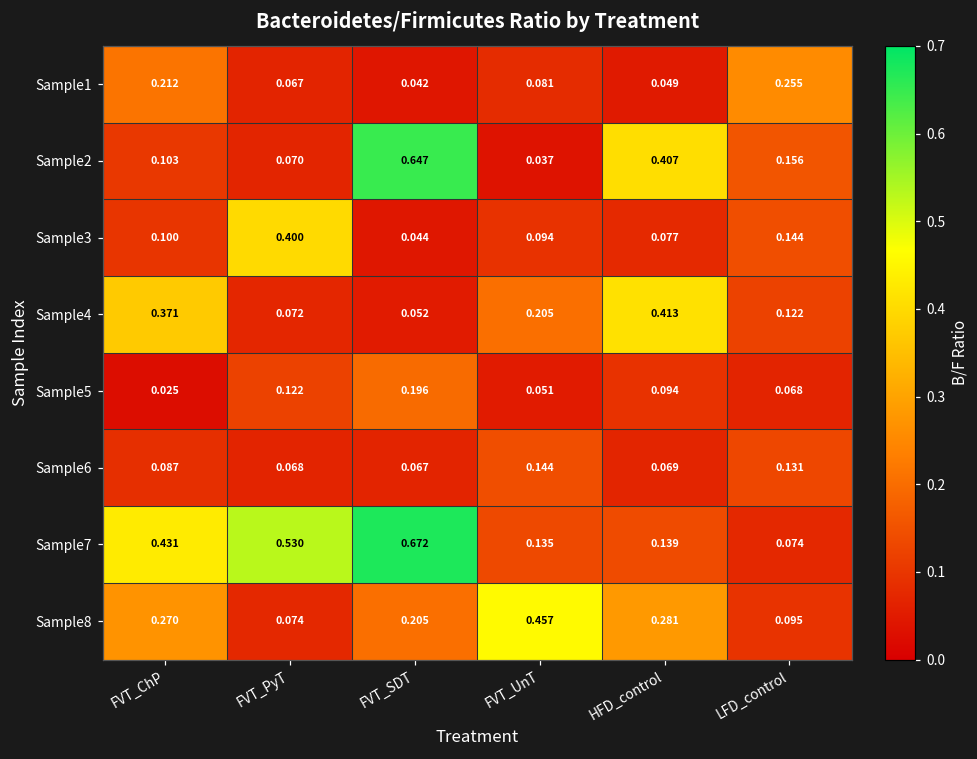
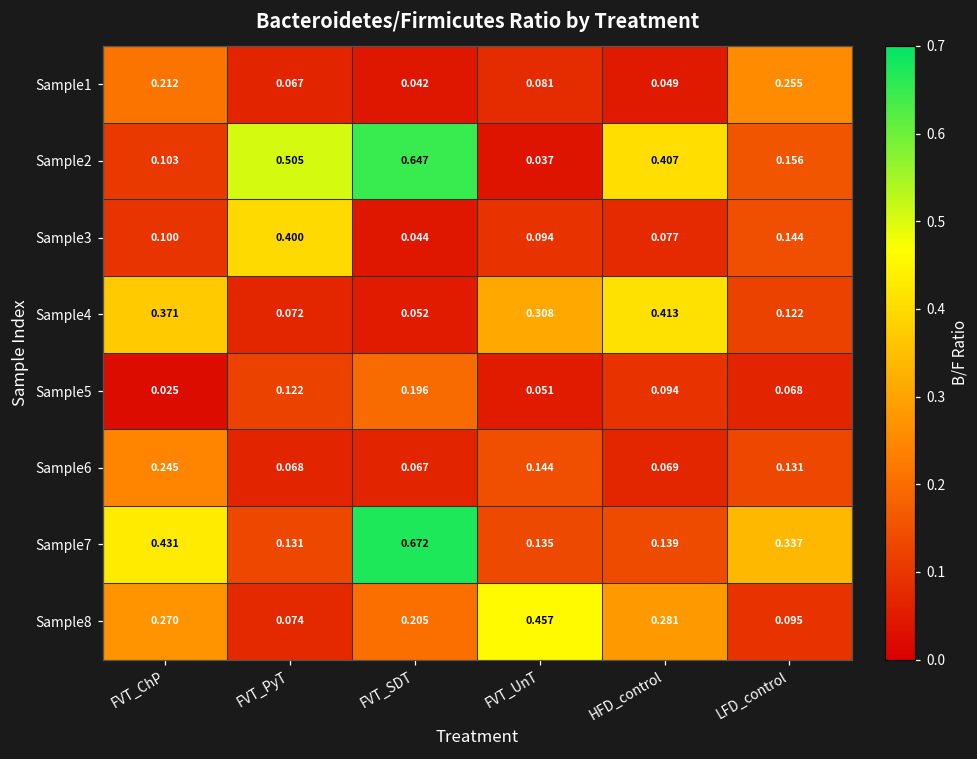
  {
    "Sample1": {
      "FVT_ChP": 0.212,
      "FVT_PyT": 0.067,
      "FVT_SDT": 0.042,
      "FVT_UnT": 0.081,
      "HFD_control": 0.049,
      "LFD_control": 0.255
    },
    "Sample2": {
      "FVT_ChP": 0.103,
-     "FVT_PyT": 0.070,
+     "FVT_PyT": 0.505,
      "FVT_SDT": 0.647,
      "FVT_UnT": 0.037,
      "HFD_control": 0.407,
      "LFD_control": 0.156
    },
    "Sample3": {
      "FVT_ChP": 0.100,
      "FVT_PyT": 0.400,
      "FVT_SDT": 0.044,
      "FVT_UnT": 0.094,
      "HFD_control": 0.077,
      "LFD_control": 0.144
    },
    "Sample4": {
      "FVT_ChP": 0.371,
      "FVT_PyT": 0.072,
      "FVT_SDT": 0.052,
-     "FVT_UnT": 0.205,
+     "FVT_UnT": 0.308,
      "HFD_control": 0.413,
      "LFD_control": 0.122
    },
    "Sample5": {
      "FVT_ChP": 0.025,
      "FVT_PyT": 0.122,
      "FVT_SDT": 0.196,
      "FVT_UnT": 0.051,
      "HFD_control": 0.094,
      "LFD_control": 0.068
    },
    "Sample6": {
-     "FVT_ChP": 0.087,
+     "FVT_ChP": 0.245,
      "FVT_PyT": 0.068,
      "FVT_SDT": 0.067,
      "FVT_UnT": 0.144,
      "HFD_control": 0.069,
      "LFD_control": 0.131
    },
    "Sample7": {
      "FVT_ChP": 0.431,
-     "FVT_PyT": 0.530,
+     "FVT_PyT": 0.131,
      "FVT_SDT": 0.672,
      "FVT_UnT": 0.135,
      "HFD_control": 0.139,
-     "LFD_control": 0.074
+     "LFD_control": 0.337
    },
    "Sample8": {
      "FVT_ChP": 0.270,
      "FVT_PyT": 0.074,
      "FVT_SDT": 0.205,
      "FVT_UnT": 0.457,
      "HFD_control": 0.281,
      "LFD_control": 0.095
    }
  }
